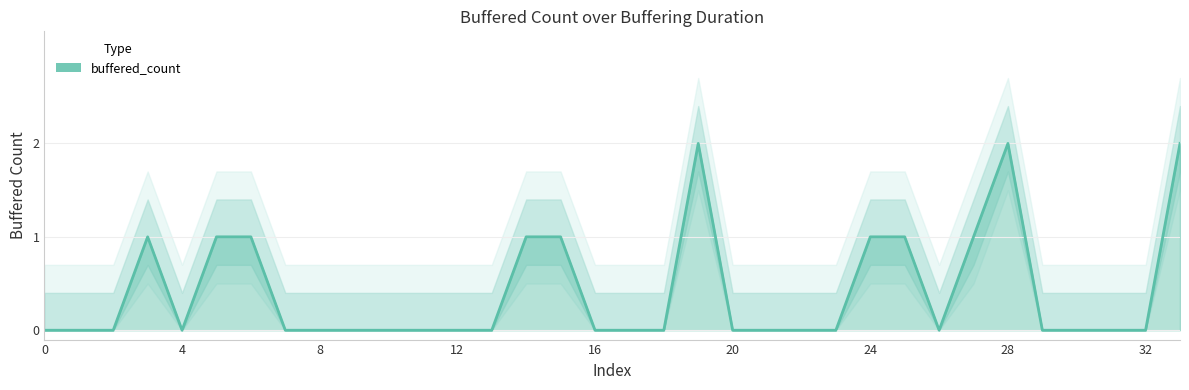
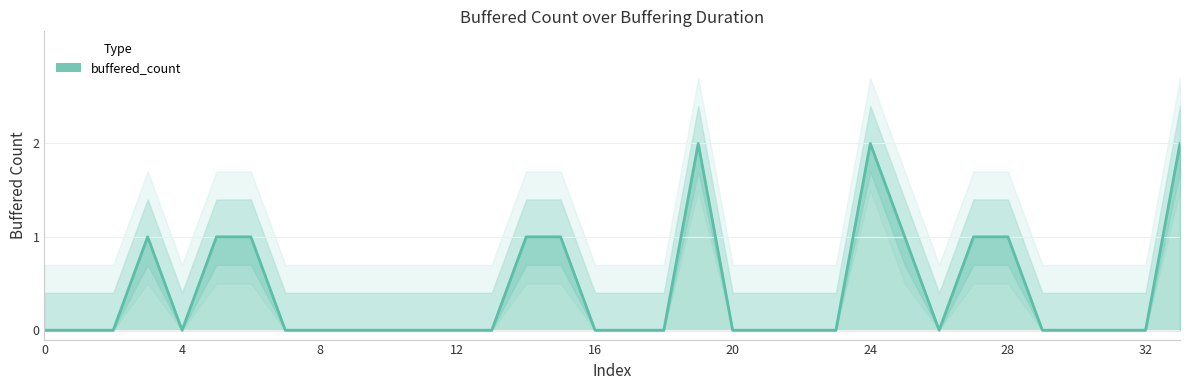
  {
    "buffered_count": {
      "0": 0,
      "4": 0,
      "8": 0,
      "12": 0,
      "16": 0,
      "20": 0,
-     "24": 1,
-     "28": 2,
+     "24": 2,
+     "28": 1,
      "32": 0
    }
  }
